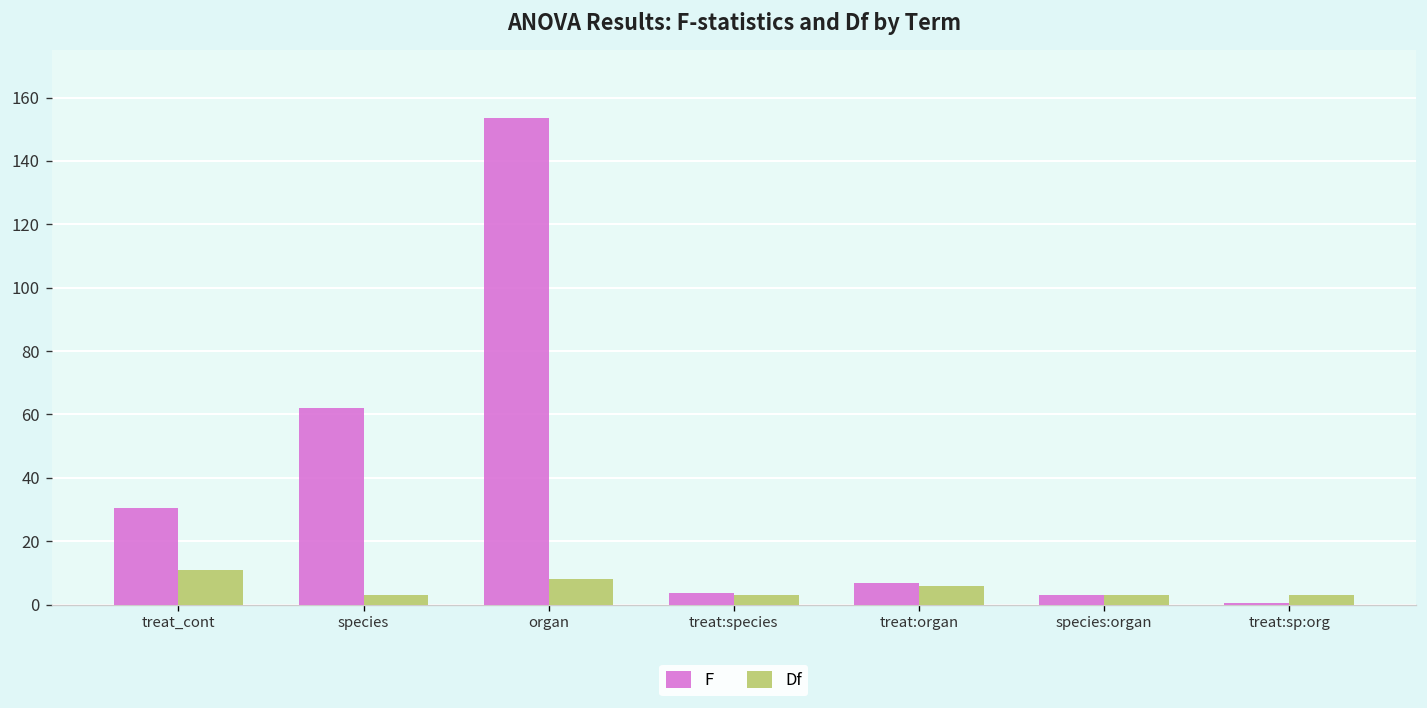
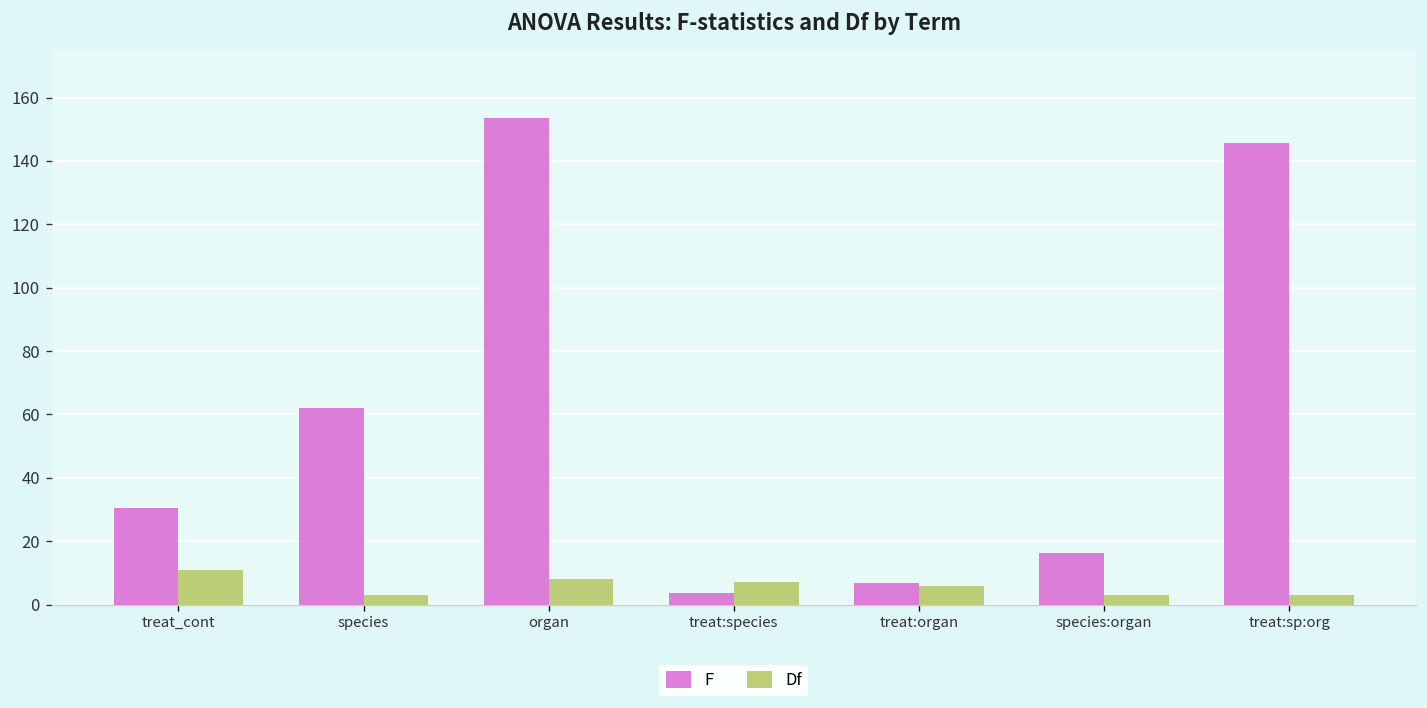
  {
    "F": {
      "treat_cont": 30,
      "species": 62,
      "organ": 153,
      "treat:species": 3,
      "treat:organ": 7,
-     "species:organ": 3,
-     "treat:sp:org": 0
+     "species:organ": 16,
+     "treat:sp:org": 146
    },
    "Df": {
      "treat_cont": 11,
      "species": 3,
      "organ": 8,
-     "treat:species": 3,
+     "treat:species": 7,
      "treat:organ": 6,
      "species:organ": 3,
      "treat:sp:org": 3
    }
  }
